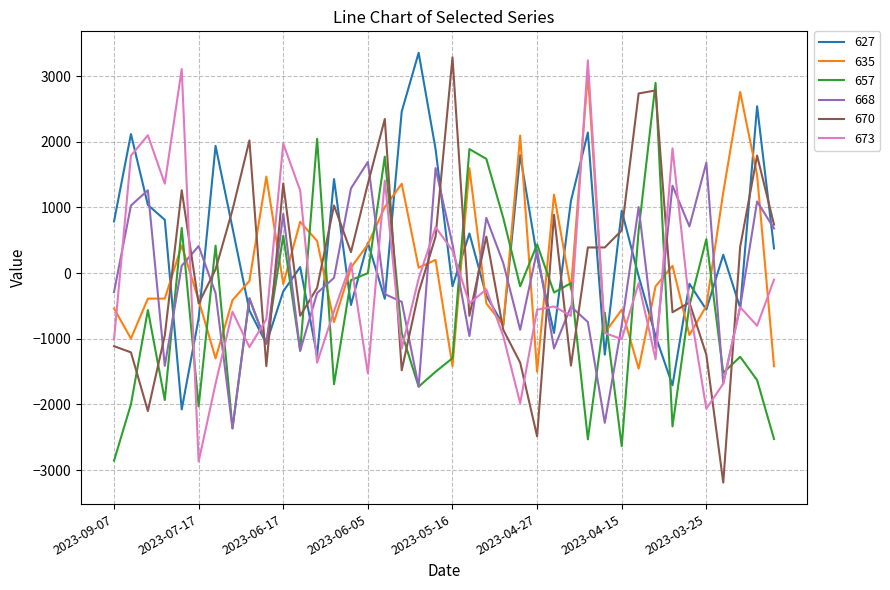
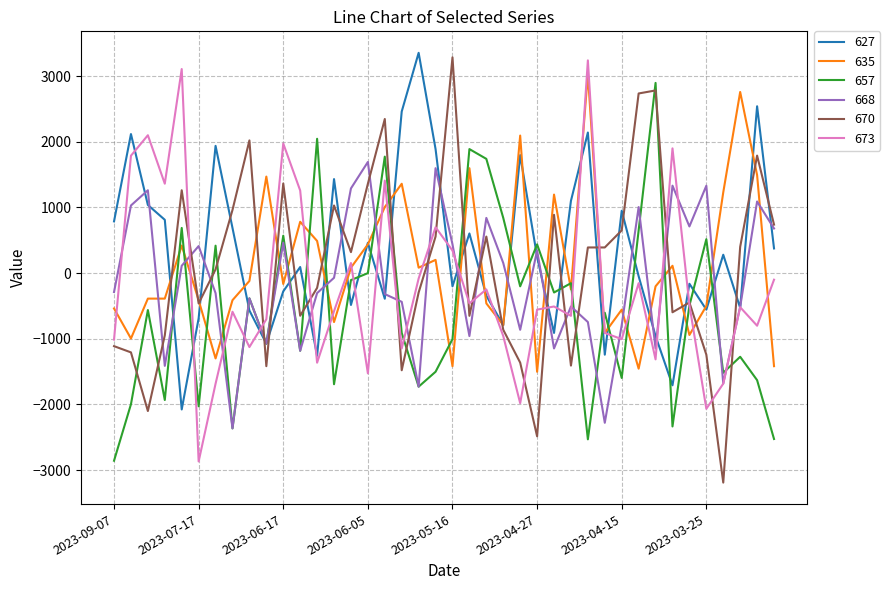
  {
    "627": {
      "2023-09-07": 800,
      "2023-07-17": -700,
      "2023-06-17": -300,
      "2023-05-16": -200,
      "2023-04-27": 200,
      "2023-04-15": 1000,
      "2023-03-25": -600
    },
    "635": {
      "2023-09-07": -500,
      "2023-07-17": -400,
      "2023-06-17": -200,
      "2023-05-16": -1400,
      "2023-04-27": -1500,
      "2023-04-15": -600,
      "2023-03-25": -500
    },
    "657": {
      "2023-09-07": -2900,
      "2023-07-17": -2000,
      "2023-06-17": 600,
      "2023-06-05": 0,
-     "2023-05-16": -1300,
+     "2023-05-16": -1000,
      "2023-04-27": 400,
-     "2023-04-15": -2600,
+     "2023-04-15": -1600,
      "2023-03-25": 500
    },
    "668": {
      "2023-09-07": -300,
      "2023-07-17": 400,
-     "2023-06-17": 900,
+     "2023-06-17": 500,
      "2023-06-05": 1700,
      "2023-05-16": 400,
      "2023-04-27": 300,
      "2023-04-15": -800,
-     "2023-03-25": 1700
+     "2023-03-25": 1300
    },
    "670": {
      "2023-09-07": -1100,
      "2023-07-17": -500,
      "2023-06-17": 1400,
      "2023-06-05": 1400,
      "2023-05-16": 3300,
      "2023-04-27": -2500,
      "2023-04-15": 700,
      "2023-03-25": -1200
    },
    "673": {
      "2023-09-07": -1000,
      "2023-07-17": -2900,
      "2023-06-17": 2000,
      "2023-06-05": -1500,
      "2023-05-16": 300,
      "2023-04-27": -600,
      "2023-04-15": -1000,
      "2023-03-25": -2100
    }
  }
